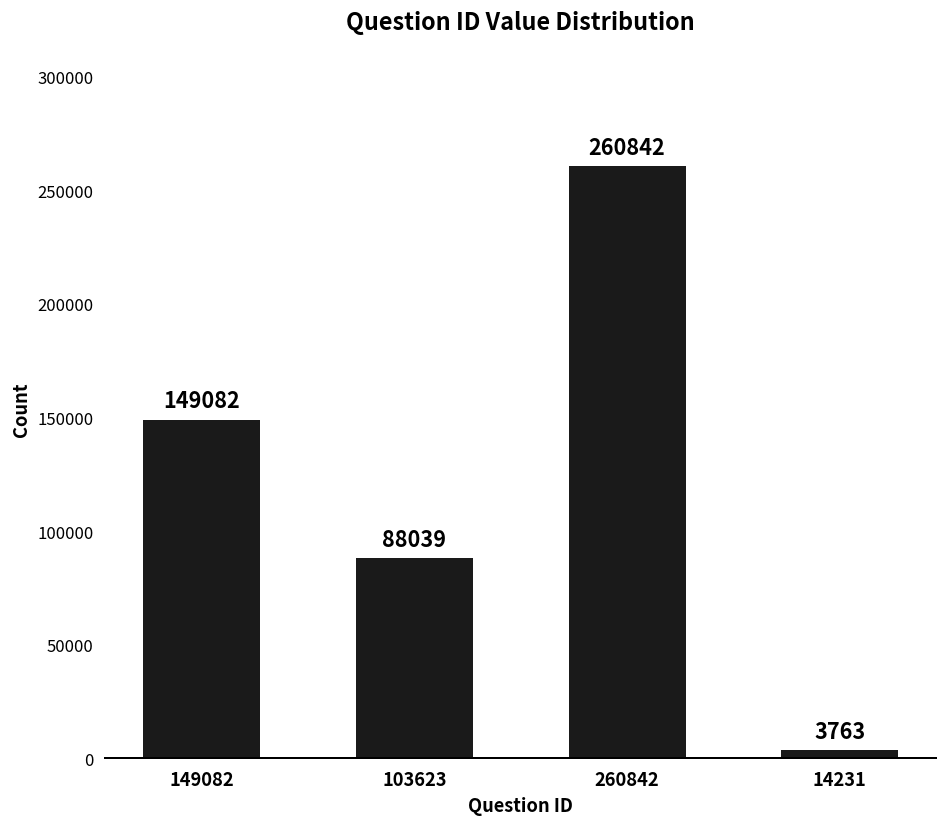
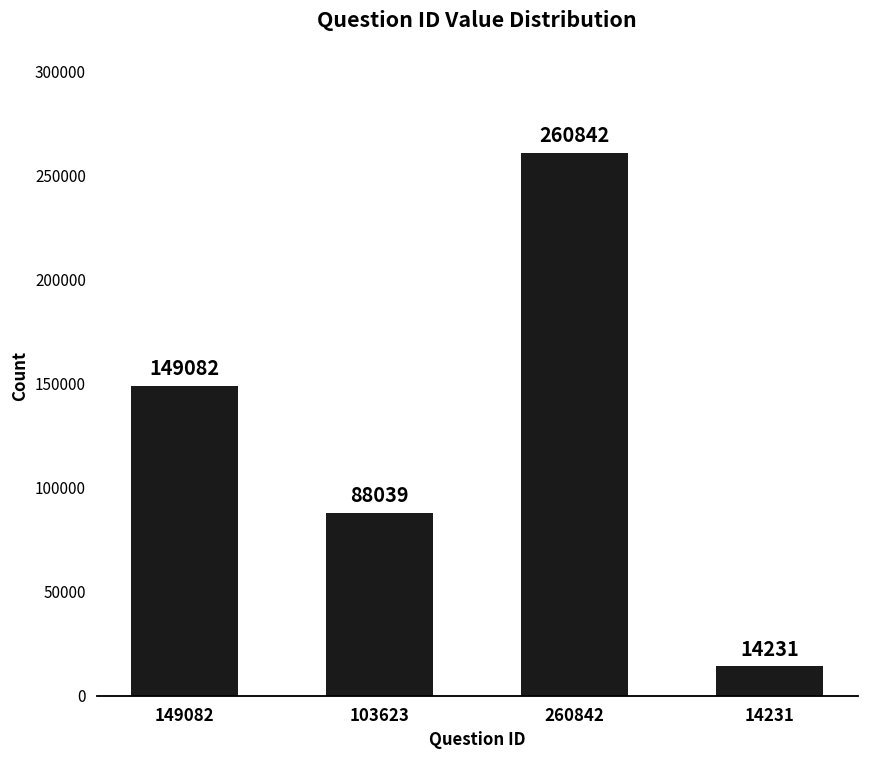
  {
    "149082": 149082,
    "103623": 88039,
    "260842": 260842,
-   "14231": 3763
+   "14231": 14231
  }
